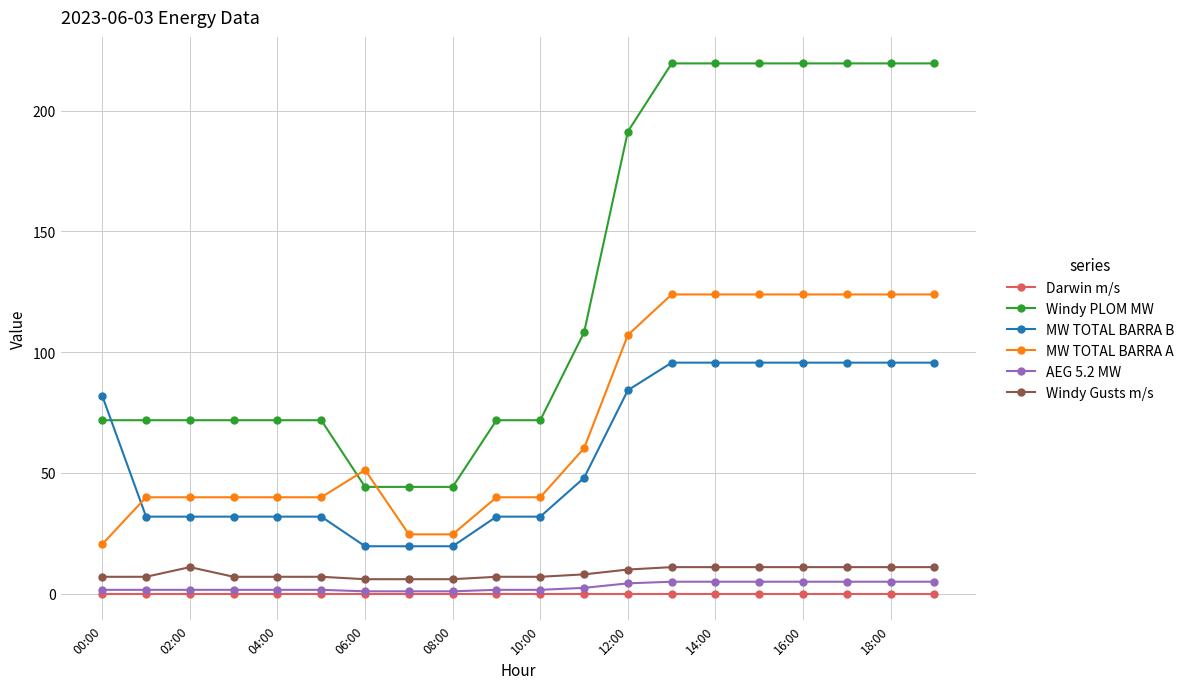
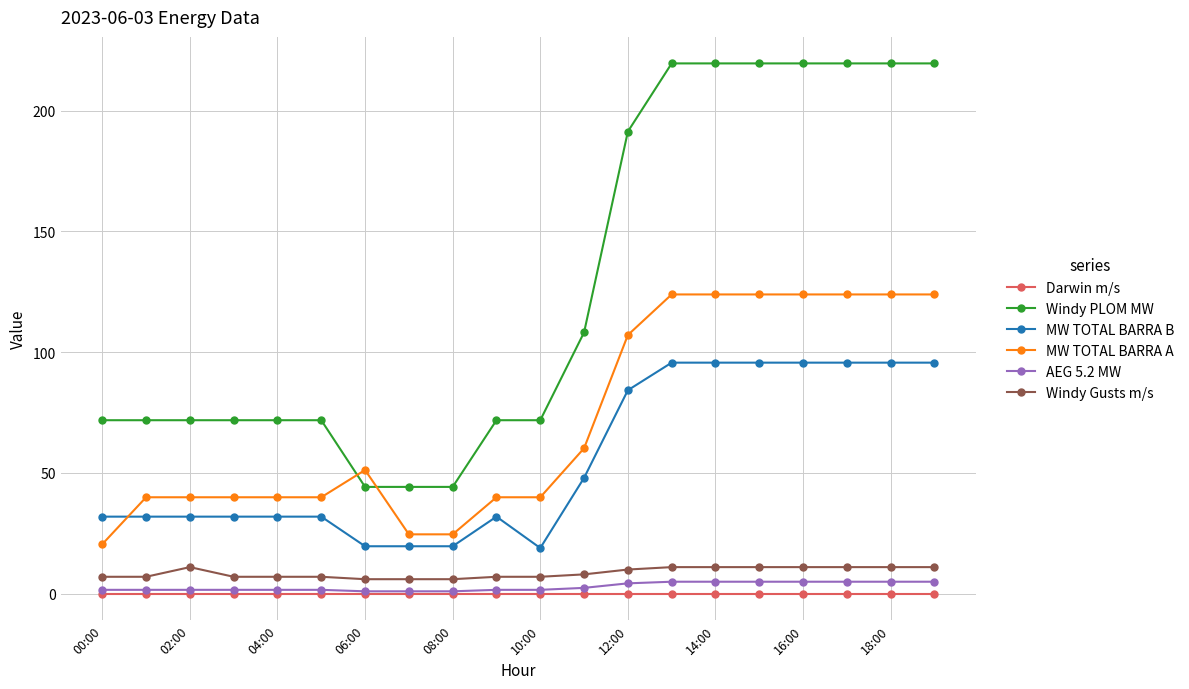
  {
    "Darwin m/s": {
      "00:00": 0,
      "02:00": 0,
      "04:00": 0,
      "10:00": 0,
      "12:00": 0,
      "14:00": 0,
      "16:00": 0,
      "18:00": 0
    },
    "Windy PLOM MW": {
      "00:00": 72,
      "02:00": 72,
      "04:00": 72,
      "06:00": 44,
      "08:00": 44,
      "10:00": 72,
      "12:00": 191,
      "14:00": 220,
      "16:00": 220,
      "18:00": 220
    },
    "MW TOTAL BARRA B": {
-     "00:00": 82,
+     "00:00": 32,
      "02:00": 32,
      "04:00": 32,
      "06:00": 20,
      "08:00": 20,
-     "10:00": 32,
+     "10:00": 19,
      "12:00": 84,
      "14:00": 96,
      "16:00": 96,
      "18:00": 96
    },
    "MW TOTAL BARRA A": {
      "00:00": 20,
      "02:00": 40,
      "04:00": 40,
      "06:00": 51,
      "08:00": 25,
      "10:00": 40,
      "12:00": 107,
      "14:00": 124,
      "16:00": 124,
      "18:00": 124
    },
    "AEG 5.2 MW": {
      "00:00": 2,
      "02:00": 2,
      "04:00": 2,
      "10:00": 2,
      "12:00": 4,
      "14:00": 5,
      "16:00": 5,
      "18:00": 5
    },
    "Windy Gusts m/s": {
      "00:00": 7,
      "02:00": 11,
      "04:00": 7,
      "06:00": 6,
      "08:00": 6,
      "10:00": 7,
      "12:00": 10,
      "14:00": 11,
      "16:00": 11,
      "18:00": 11
    }
  }
